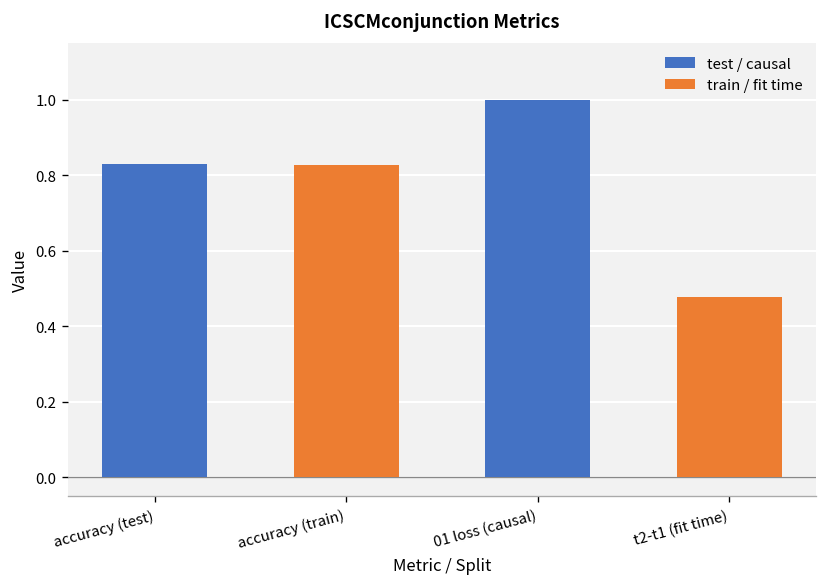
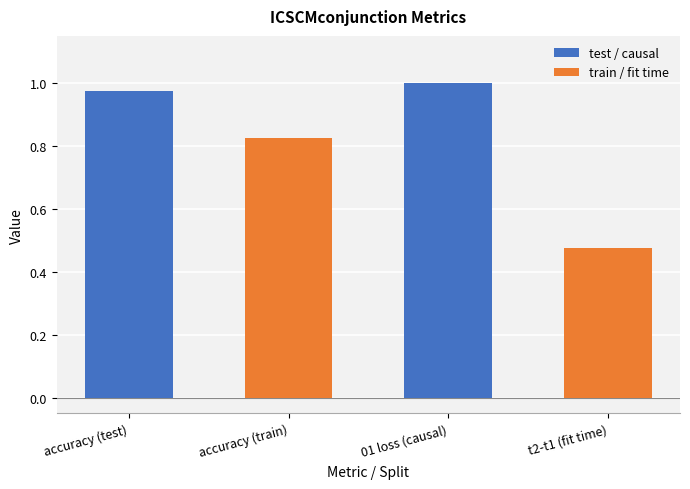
  {
-   "accuracy (test)": 0.83,
+   "accuracy (test)": 0.98,
    "accuracy (train)": 0.83,
    "01 loss (causal)": 1.00,
    "t2-t1 (fit time)": 0.48
  }
